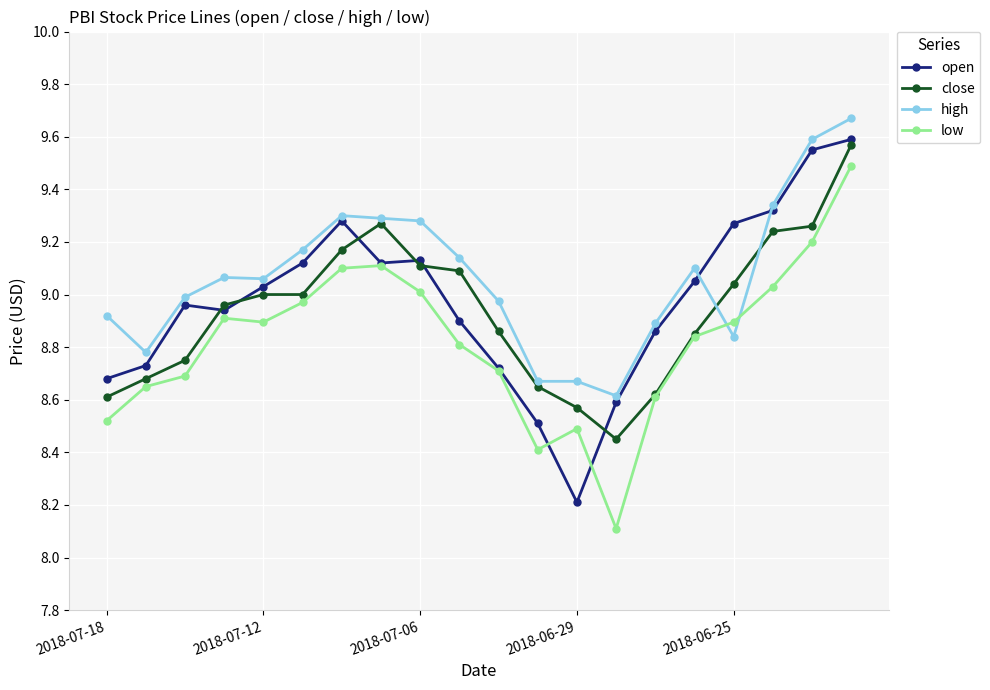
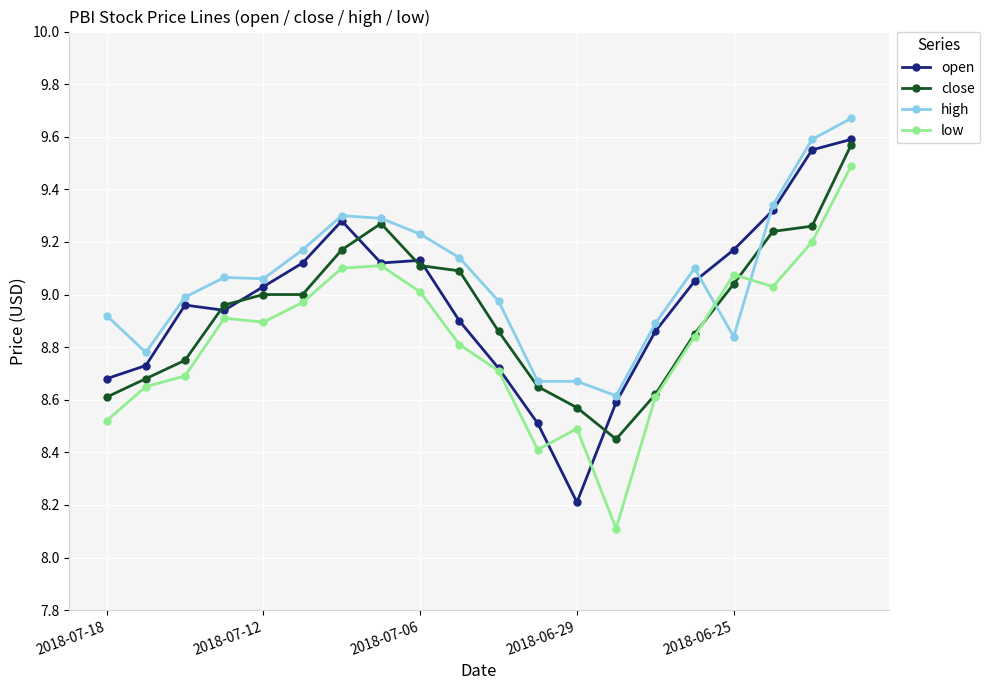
  {
    "open": {
      "2018-07-18": 8.68,
      "2018-07-12": 9.03,
      "2018-07-06": 9.13,
      "2018-06-29": 8.21,
-     "2018-06-25": 9.27
+     "2018-06-25": 9.17
    },
    "close": {
      "2018-07-18": 8.61,
      "2018-07-12": 9.00,
      "2018-07-06": 9.11,
      "2018-06-29": 8.57,
      "2018-06-25": 9.04
    },
    "high": {
      "2018-07-18": 8.92,
      "2018-07-12": 9.06,
-     "2018-07-06": 9.28,
+     "2018-07-06": 9.23,
      "2018-06-29": 8.67,
      "2018-06-25": 8.84
    },
    "low": {
      "2018-07-18": 8.52,
      "2018-07-12": 8.90,
      "2018-07-06": 9.01,
      "2018-06-29": 8.49,
-     "2018-06-25": 8.90
+     "2018-06-25": 9.08
    }
  }
